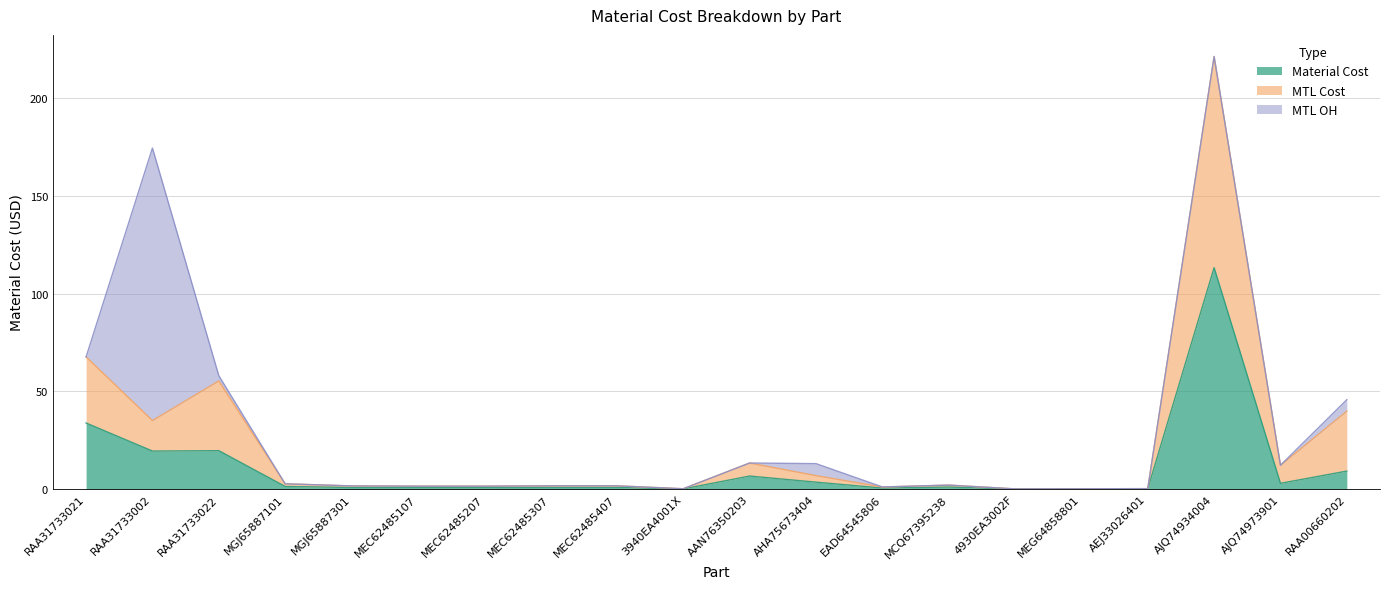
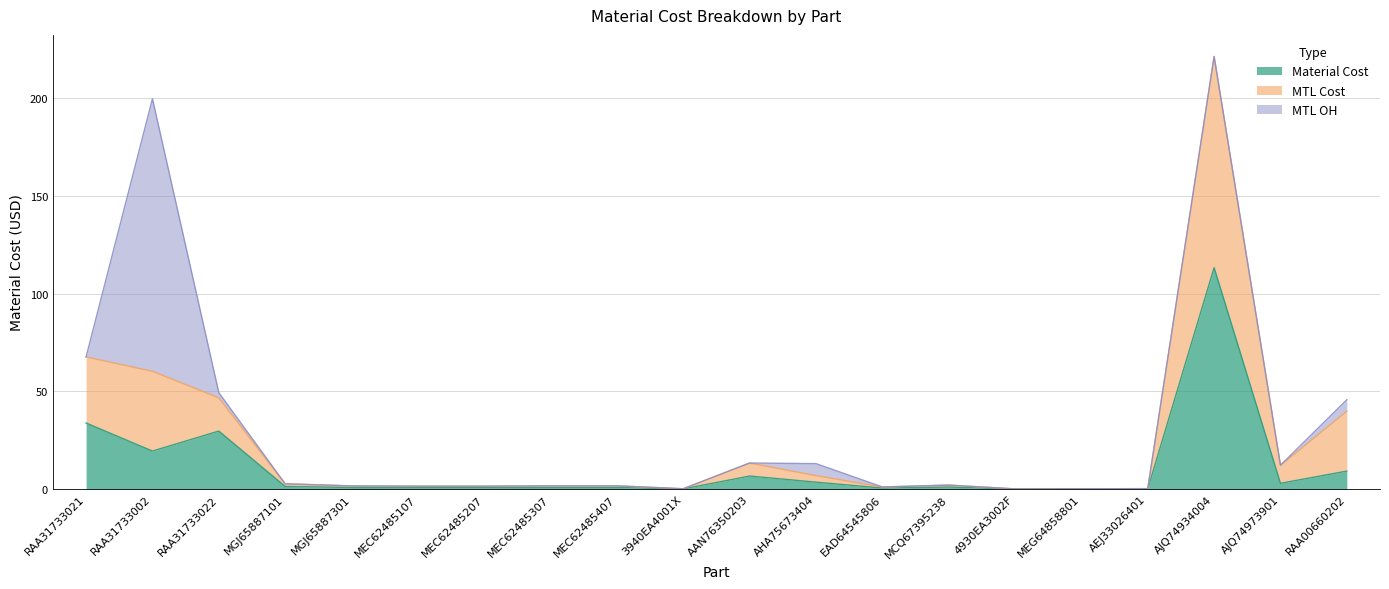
  {
    "Material Cost": {
      "RAA31733021": 34,
      "RAA31733002": 19,
-     "RAA31733022": 20,
+     "RAA31733022": 30,
      "MGJ65887101": 1,
      "AAN76350203": 7,
      "AHA75673404": 4,
      "AJQ74934004": 113,
      "AJQ74973901": 3,
      "RAA00660202": 9
    },
    "MTL Cost": {
-     "RAA31733002": 16,
-     "RAA31733022": 36,
+     "RAA31733002": 41,
+     "RAA31733022": 17,
      "AHA75673404": 3,
      "RAA00660202": 31
    },
    "MTL OH": {
      "RAA31733002": 139,
      "RAA31733022": 3,
      "AHA75673404": 6,
      "RAA00660202": 6
    }
  }
